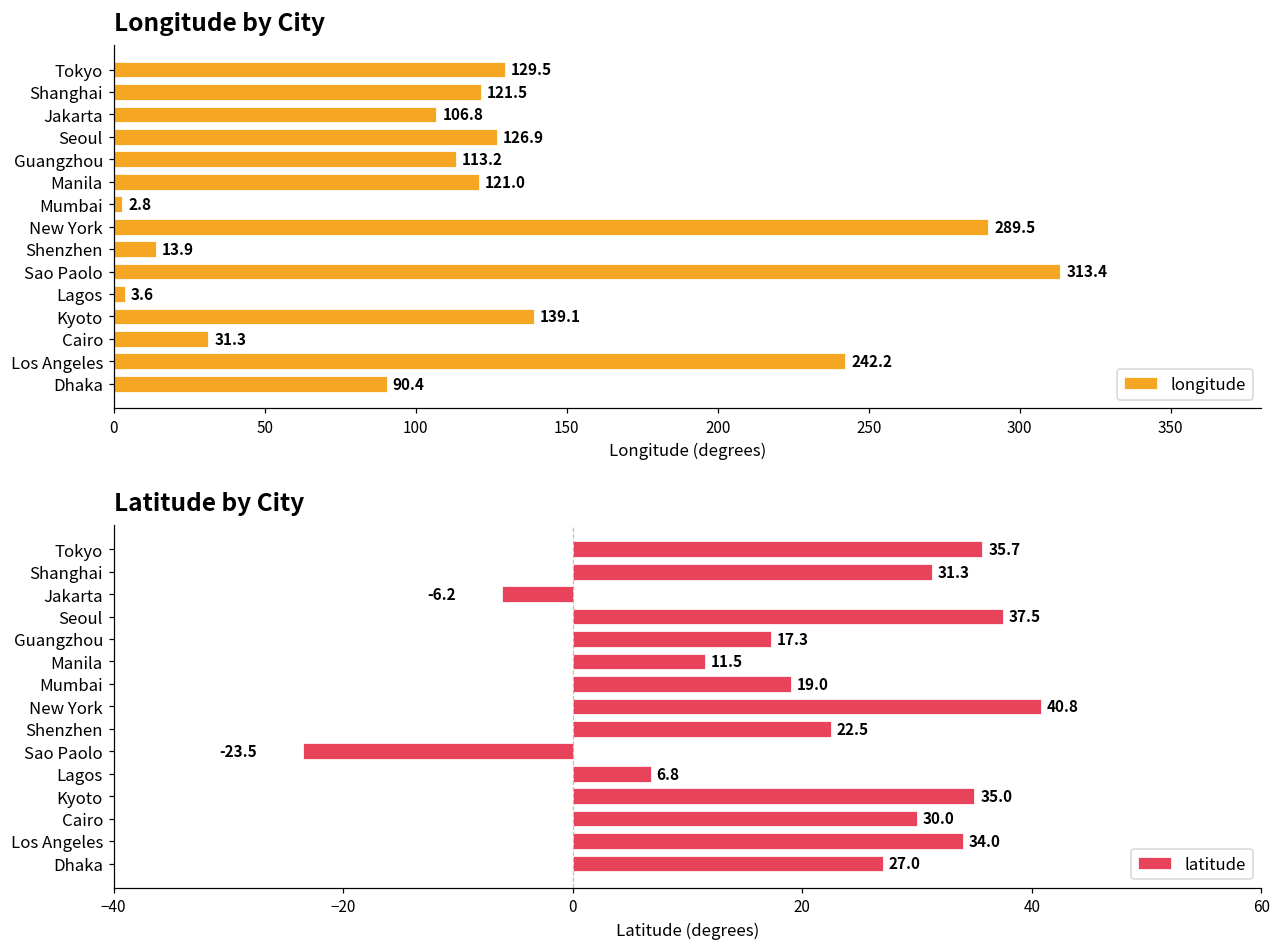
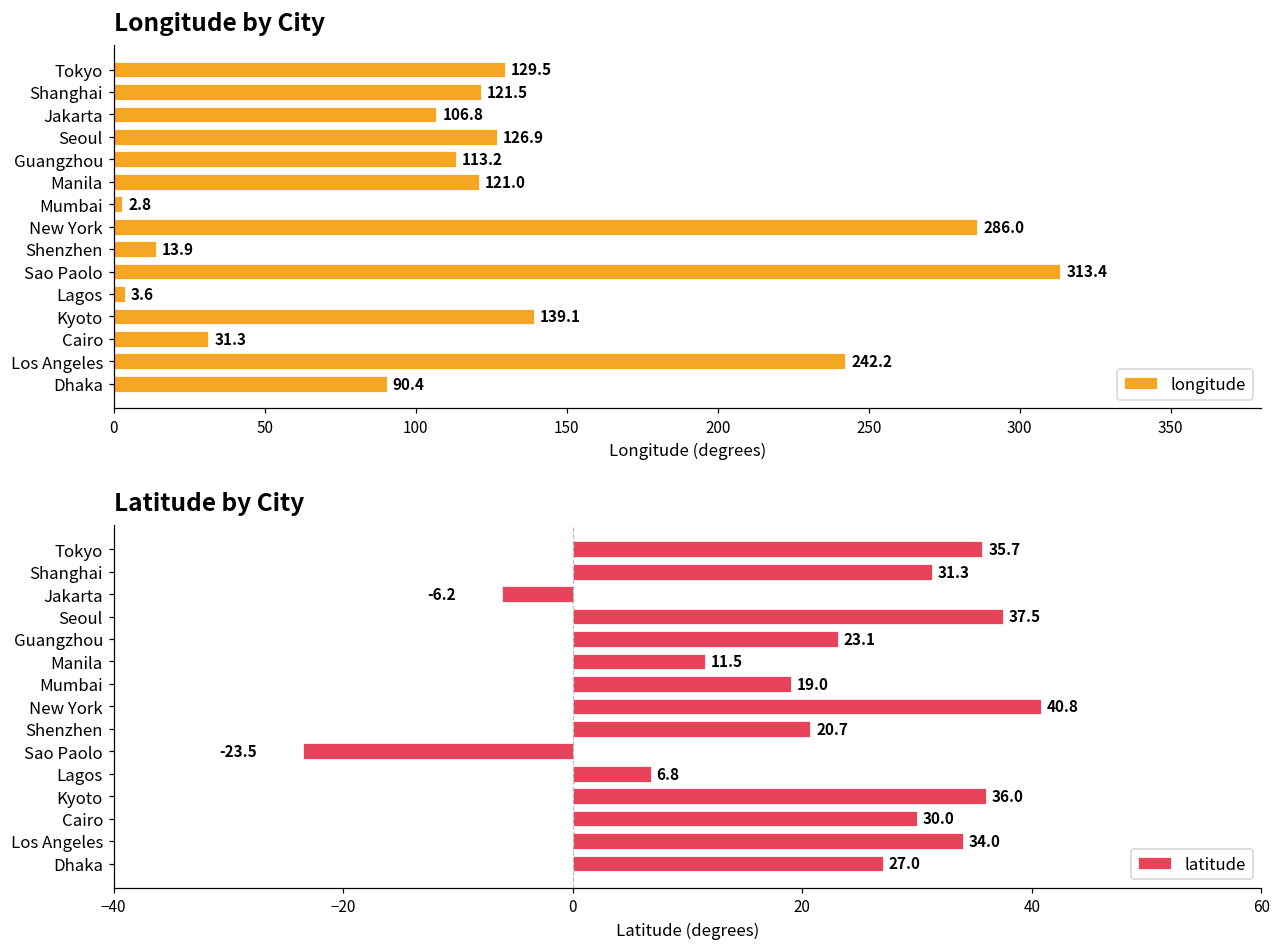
  {
    "Longitude by City": {
      "Tokyo": 129.5,
      "Shanghai": 121.5,
      "Jakarta": 106.8,
      "Seoul": 126.9,
      "Guangzhou": 113.2,
      "Manila": 121.0,
      "Mumbai": 2.8,
-     "New York": 289.5,
+     "New York": 286.0,
      "Shenzhen": 13.9,
      "Sao Paolo": 313.4,
      "Lagos": 3.6,
      "Kyoto": 139.1,
      "Cairo": 31.3,
      "Los Angeles": 242.2,
      "Dhaka": 90.4
    },
    "Latitude by City": {
      "Tokyo": 35.7,
      "Shanghai": 31.3,
      "Seoul": 37.5,
-     "Guangzhou": 17.3,
+     "Guangzhou": 23.1,
      "Manila": 11.5,
      "Mumbai": 19.0,
      "New York": 40.8,
-     "Shenzhen": 22.5,
+     "Shenzhen": 20.7,
      "Lagos": 6.8,
-     "Kyoto": 35.0,
+     "Kyoto": 36.0,
      "Cairo": 30.0,
      "Los Angeles": 34.0,
      "Dhaka": 27.0
    }
  }
